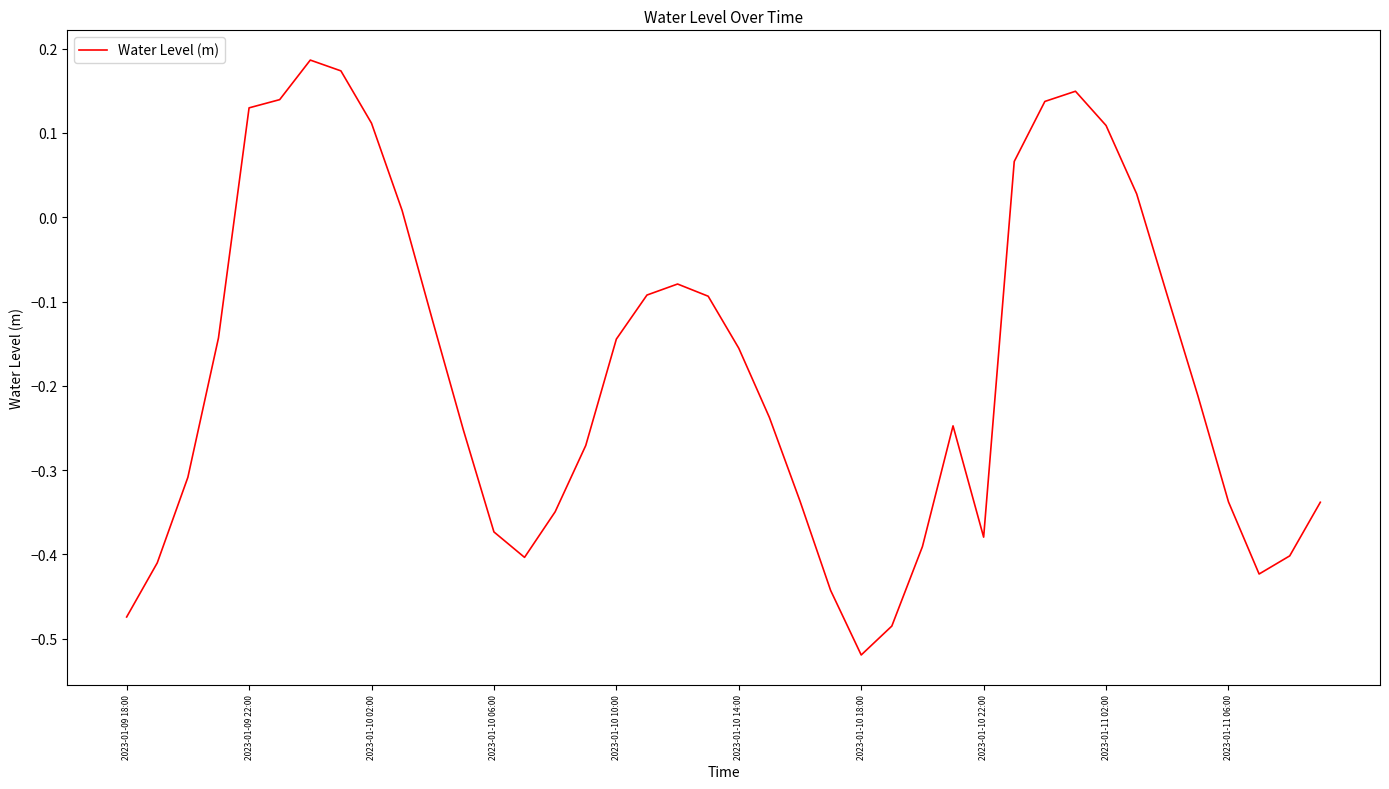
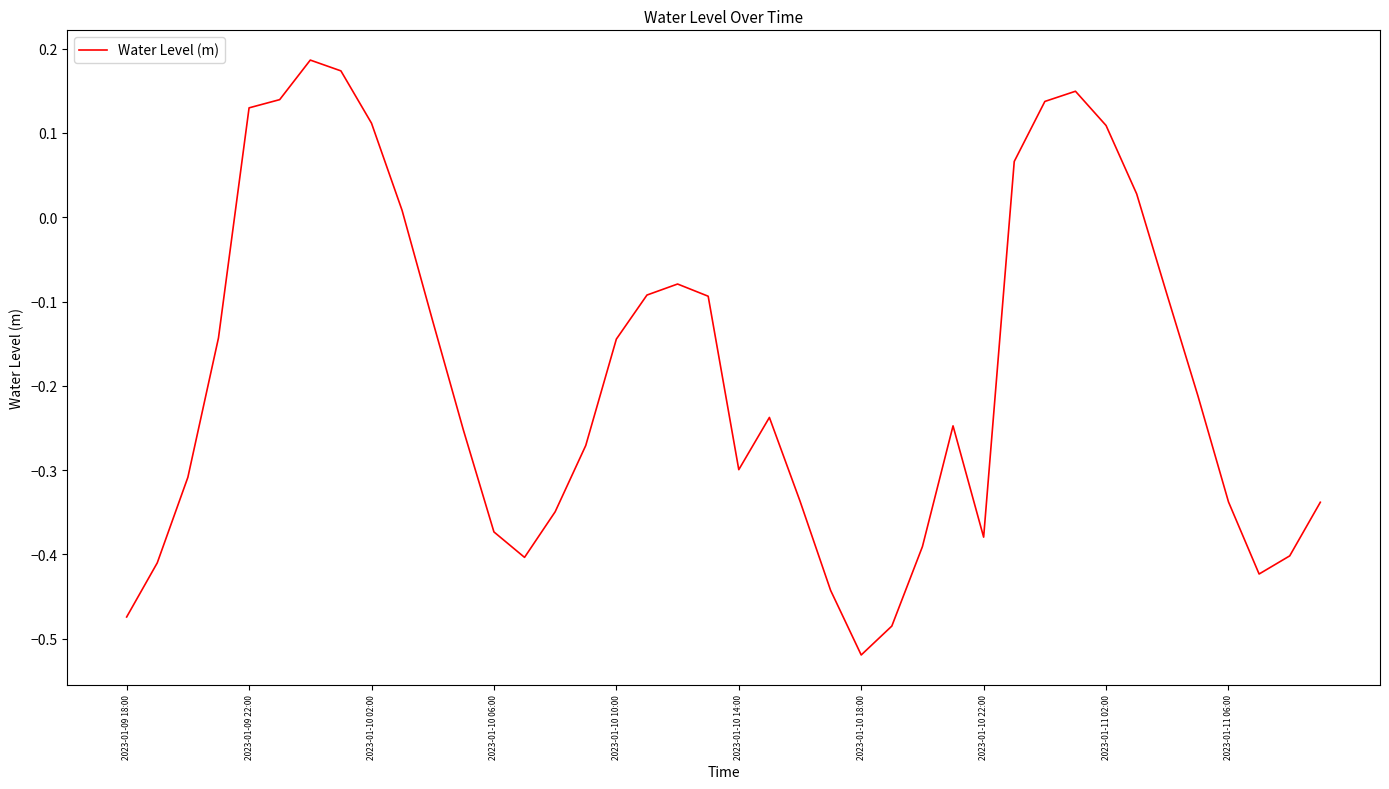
  {
    "2023-01-09 18:00": -0.47,
    "2023-01-09 22:00": 0.13,
    "2023-01-10 02:00": 0.11,
    "2023-01-10 06:00": -0.37,
    "2023-01-10 10:00": -0.14,
-   "2023-01-10 14:00": -0.16,
+   "2023-01-10 14:00": -0.30,
    "2023-01-10 18:00": -0.52,
    "2023-01-10 22:00": -0.38,
    "2023-01-11 02:00": 0.11,
    "2023-01-11 06:00": -0.34
  }
